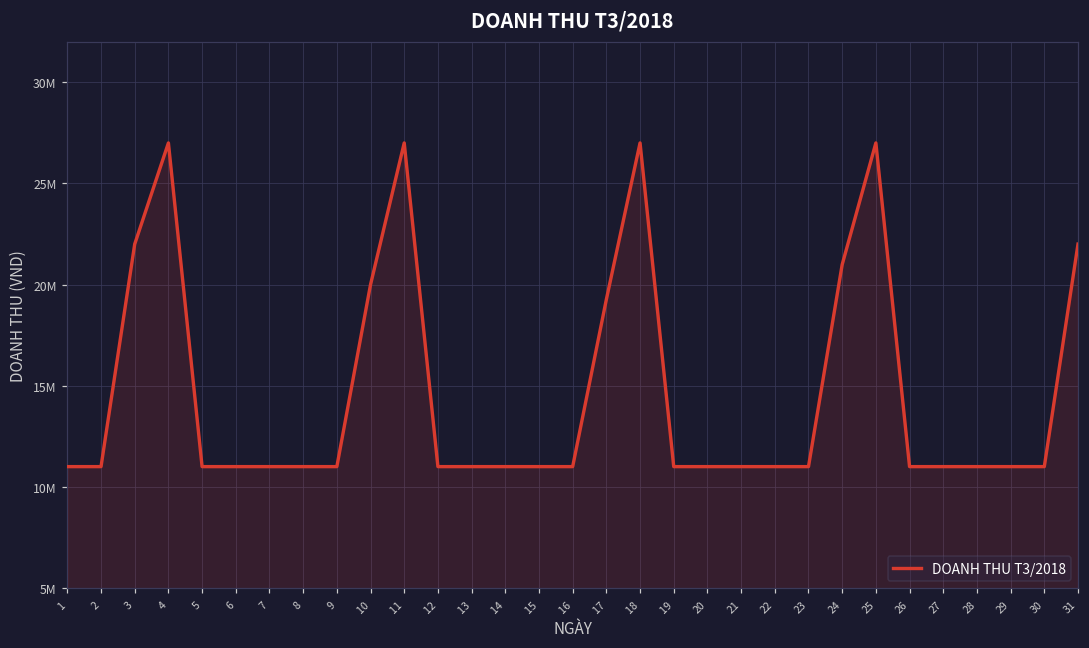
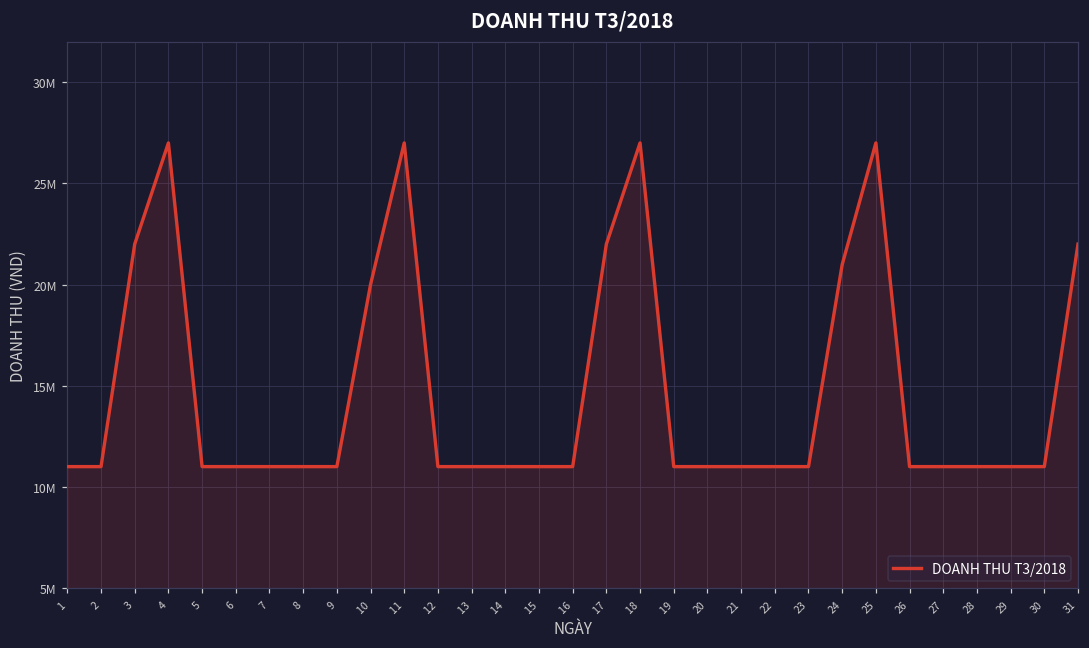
  {
    "1": 11000000,
    "2": 11000000,
    "3": 22000000,
    "4": 27000000,
    "5": 11000000,
    "6": 11000000,
    "7": 11000000,
    "8": 11000000,
    "9": 11000000,
    "10": 20000000,
    "11": 27000000,
    "12": 11000000,
    "13": 11000000,
    "14": 11000000,
    "15": 11000000,
    "16": 11000000,
-   "17": 19300000,
+   "17": 22000000,
    "18": 27000000,
    "19": 11000000,
    "20": 11000000,
    "21": 11000000,
    "22": 11000000,
    "23": 11000000,
    "24": 21000000,
    "25": 27000000,
    "26": 11000000,
    "27": 11000000,
    "28": 11000000,
    "29": 11000000,
    "30": 11000000,
    "31": 22000000
  }
